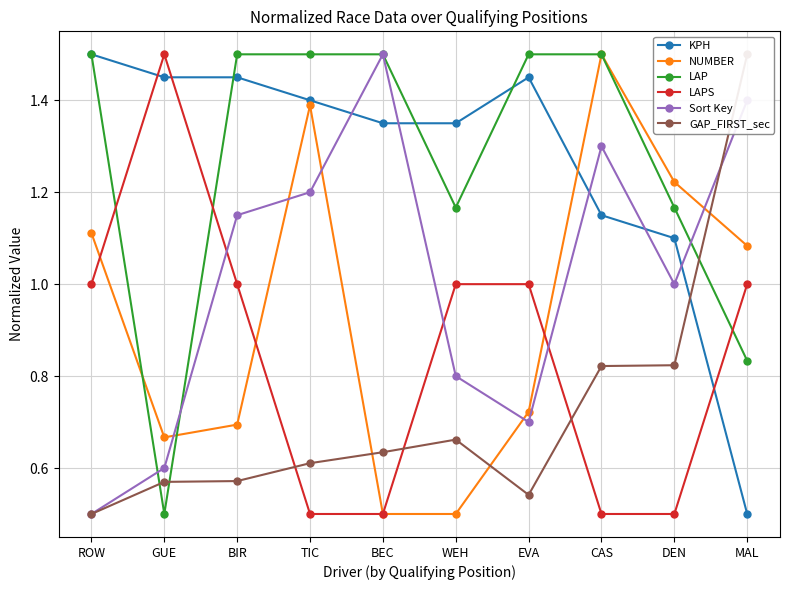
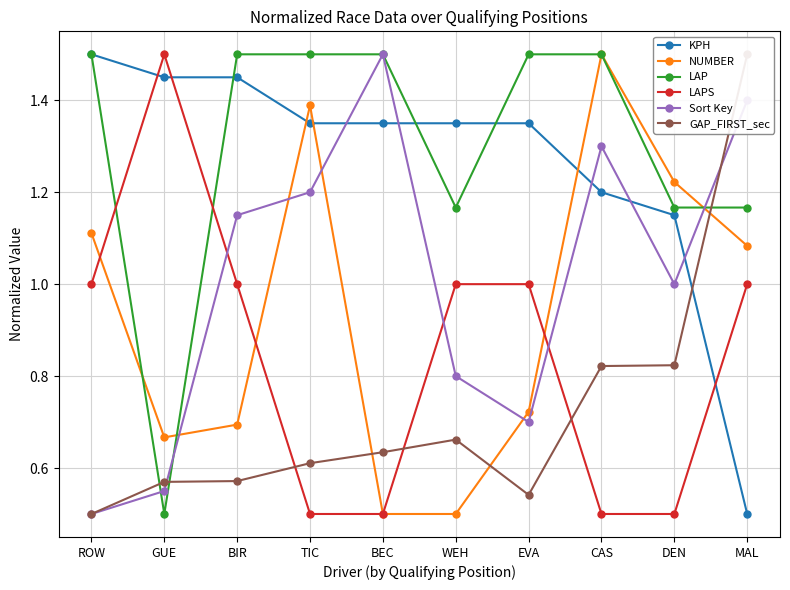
  {
    "KPH": {
      "GUE": 1.45,
      "BIR": 1.45,
-     "TIC": 1.40,
+     "TIC": 1.35,
      "BEC": 1.35,
      "WEH": 1.35,
-     "EVA": 1.45,
-     "CAS": 1.15,
-     "DEN": 1.10,
+     "EVA": 1.35,
+     "CAS": 1.20,
+     "DEN": 1.15,
      "MAL": 0.50
    },
    "NUMBER": {
      "ROW": 1.11,
      "GUE": 0.67,
      "BIR": 0.69,
      "TIC": 1.39,
      "WEH": 0.50,
      "EVA": 0.72,
      "DEN": 1.22,
      "MAL": 1.08
    },
    "LAP": {
      "GUE": 0.50,
      "BIR": 1.50,
      "TIC": 1.50,
      "WEH": 1.17,
      "EVA": 1.50,
      "DEN": 1.17,
-     "MAL": 0.83
+     "MAL": 1.17
    },
    "LAPS": {
      "ROW": 1.00,
      "GUE": 1.50,
      "BIR": 1.00,
      "TIC": 0.50,
      "WEH": 1.00,
      "EVA": 1.00,
      "CAS": 0.50,
      "DEN": 0.50,
      "MAL": 1.00
    },
    "Sort Key": {
-     "GUE": 0.60,
+     "GUE": 0.55,
      "BIR": 1.15,
      "TIC": 1.20,
      "WEH": 0.80,
      "EVA": 0.70,
      "CAS": 1.30,
      "DEN": 1.00
    },
    "GAP_FIRST_sec": {
      "GUE": 0.57,
      "BIR": 0.57,
      "TIC": 0.61,
      "BEC": 0.63,
      "WEH": 0.66,
      "EVA": 0.54,
      "CAS": 0.82,
      "DEN": 0.82
    }
  }
